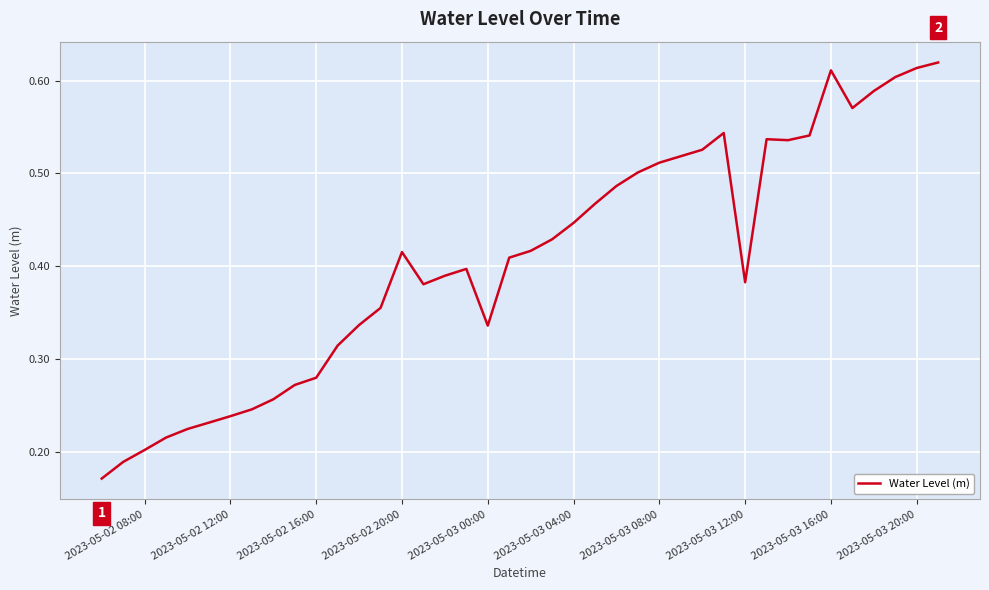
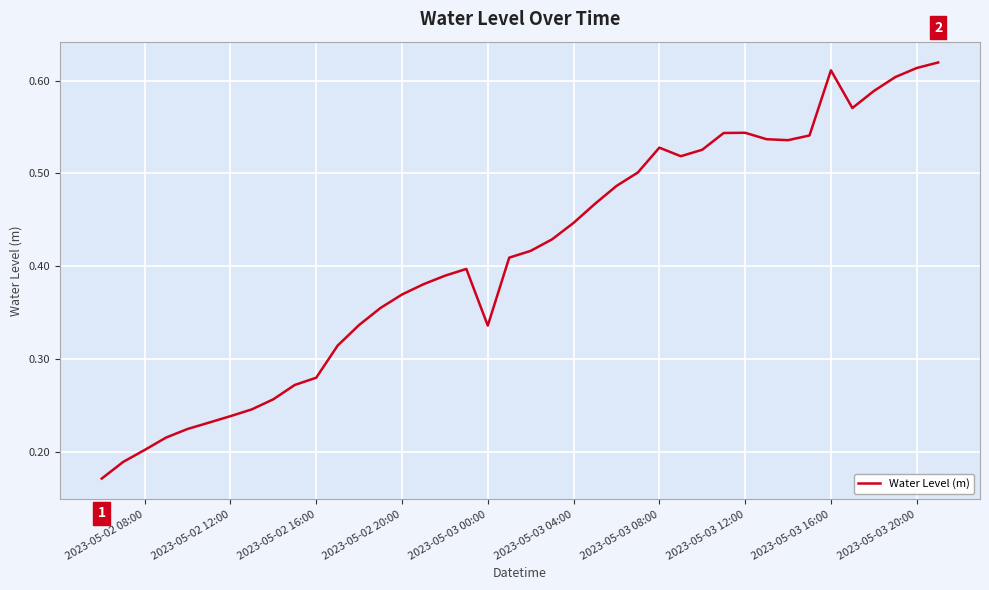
  {
    "2023-05-02 08:00": 0.20,
    "2023-05-02 12:00": 0.24,
    "2023-05-02 16:00": 0.28,
-   "2023-05-02 20:00": 0.42,
+   "2023-05-02 20:00": 0.37,
    "2023-05-03 00:00": 0.34,
    "2023-05-03 04:00": 0.45,
-   "2023-05-03 08:00": 0.51,
-   "2023-05-03 12:00": 0.38,
+   "2023-05-03 08:00": 0.53,
+   "2023-05-03 12:00": 0.54,
    "2023-05-03 16:00": 0.61,
    "2023-05-03 20:00": 0.61
  }
